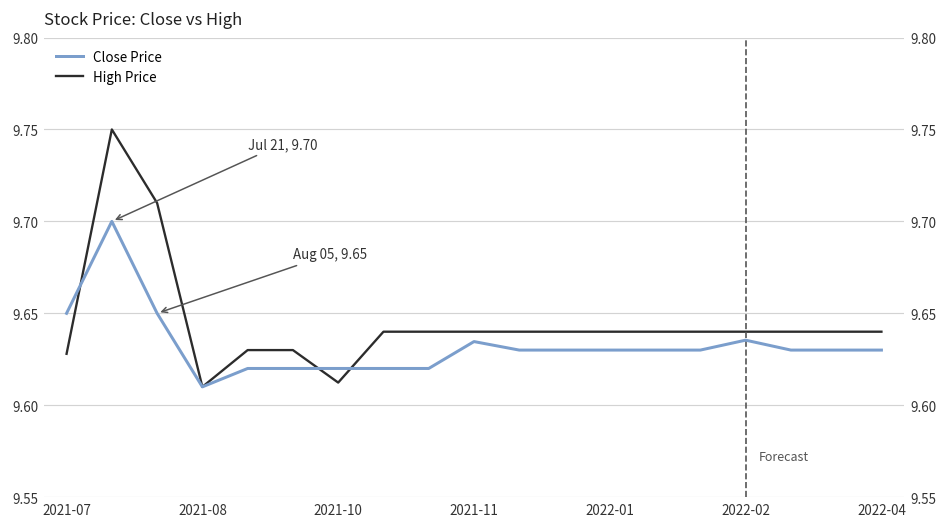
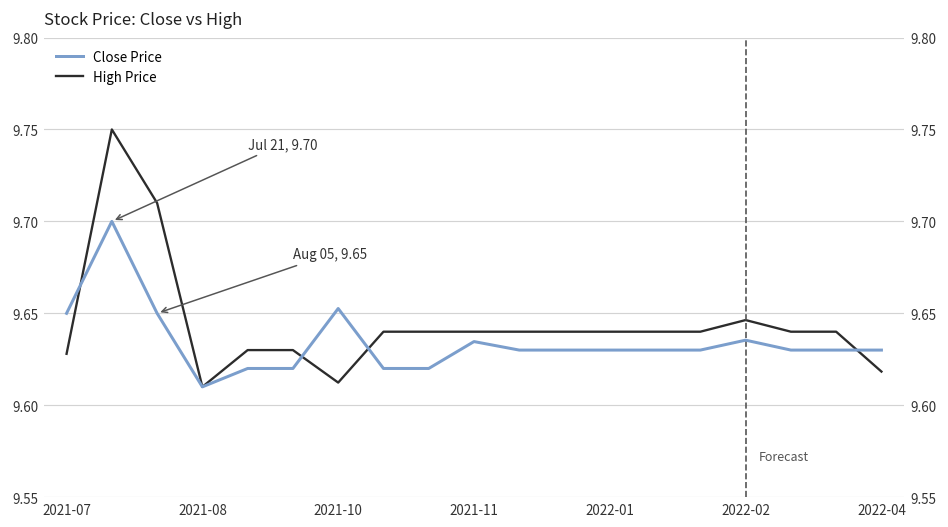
  {
    "Close Price": {
      "2021-07": 9.650,
-     "2021-10": 9.620,
+     "2021-10": 9.653,
      "2021-11": 9.635,
      "2022-01": 9.630,
      "2022-02": 9.635,
      "2022-04": 9.630
    },
    "High Price": {
      "2021-07": 9.628,
      "2021-10": 9.612,
      "2021-11": 9.640,
      "2022-01": 9.640,
-     "2022-02": 9.640,
-     "2022-04": 9.640
+     "2022-02": 9.646,
+     "2022-04": 9.618
    }
  }
